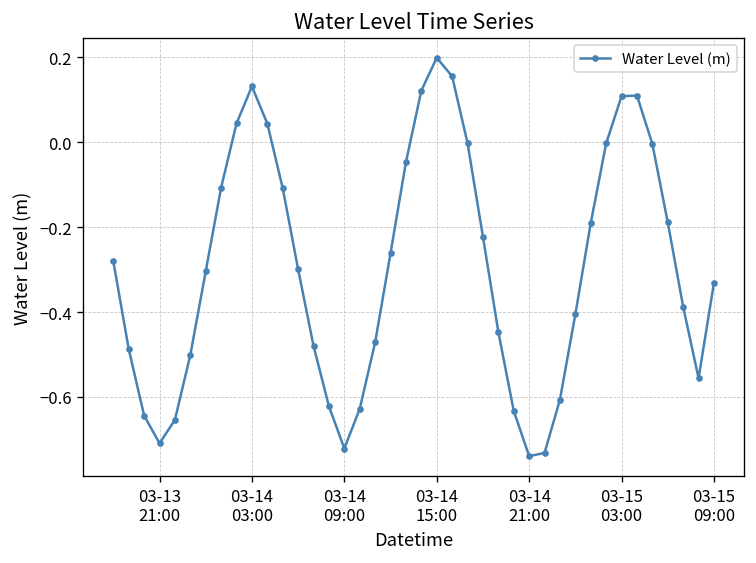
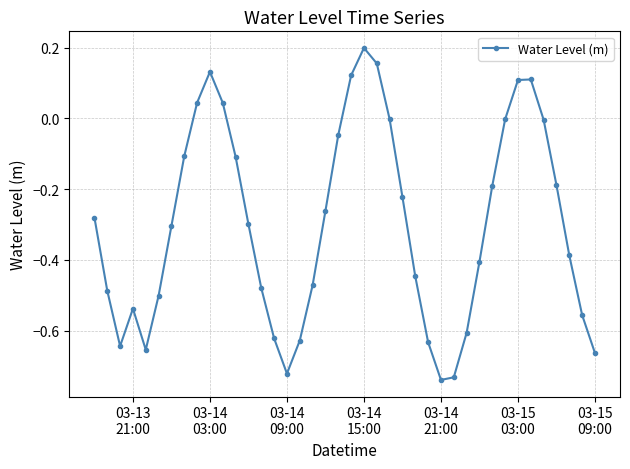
  {
-   "03-13 21:00": -0.71,
+   "03-13 21:00": -0.54,
    "03-14 03:00": 0.13,
    "03-14 09:00": -0.72,
    "03-14 15:00": 0.20,
    "03-14 21:00": -0.74,
    "03-15 03:00": 0.11,
-   "03-15 09:00": -0.33
+   "03-15 09:00": -0.66
  }
